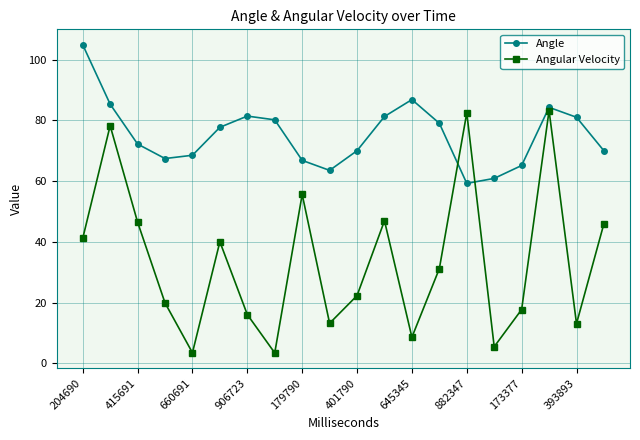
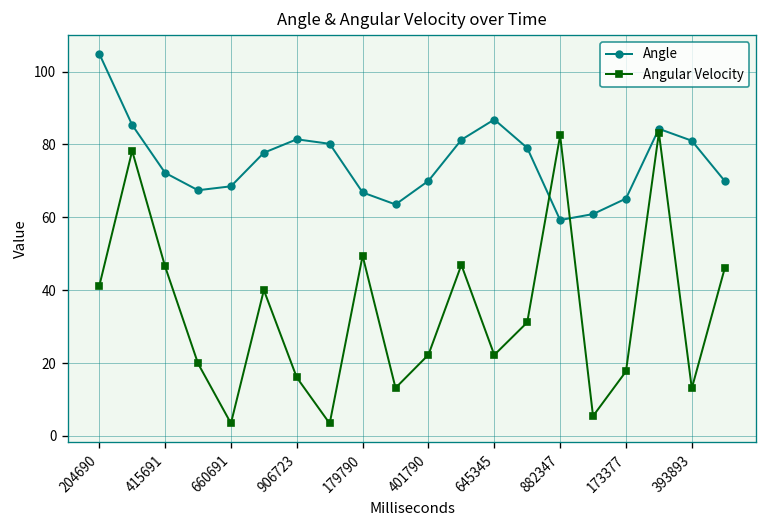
  {
    "Angle": {
      "204690": 105,
      "415691": 72,
      "660691": 69,
      "906723": 81,
      "179790": 67,
      "401790": 70,
      "645345": 87,
      "882347": 59,
      "173377": 65,
      "393893": 81
    },
    "Angular Velocity": {
      "204690": 41,
      "415691": 47,
      "660691": 3,
      "906723": 16,
-     "179790": 56,
+     "179790": 49,
      "401790": 22,
-     "645345": 9,
+     "645345": 22,
      "882347": 82,
      "173377": 18,
      "393893": 13
    }
  }
